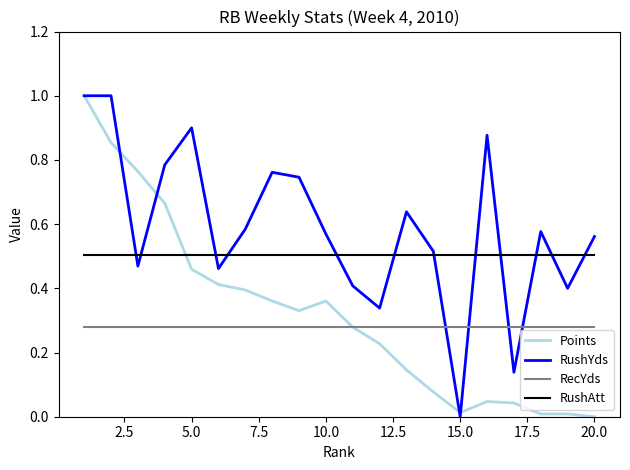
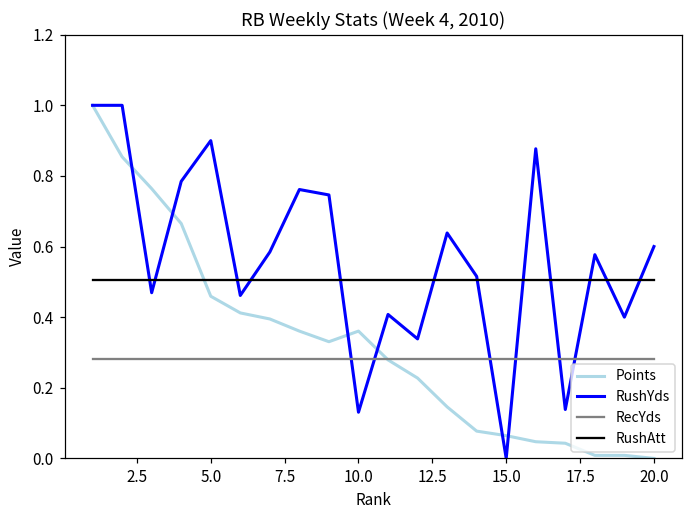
  {
    "Points": {
      "5.0": 0.46,
      "10.0": 0.36,
-     "15.0": 0.01,
+     "15.0": 0.06,
      "20.0": 0.00
    },
    "RushYds": {
      "5.0": 0.90,
-     "10.0": 0.57,
+     "10.0": 0.13,
      "15.0": 0.00,
-     "20.0": 0.56
+     "20.0": 0.60
    },
    "RecYds": {
      "5.0": 0.28,
      "10.0": 0.28,
      "15.0": 0.28,
      "20.0": 0.28
    },
    "RushAtt": {
      "5.0": 0.50,
      "10.0": 0.50,
      "15.0": 0.50,
      "20.0": 0.50
    }
  }
